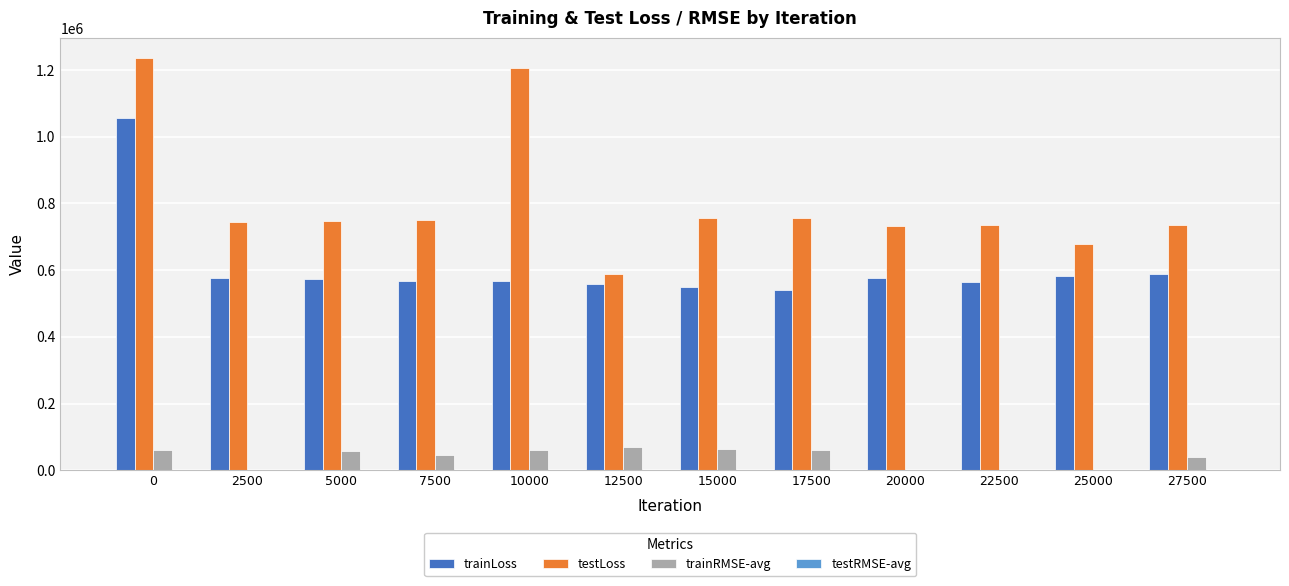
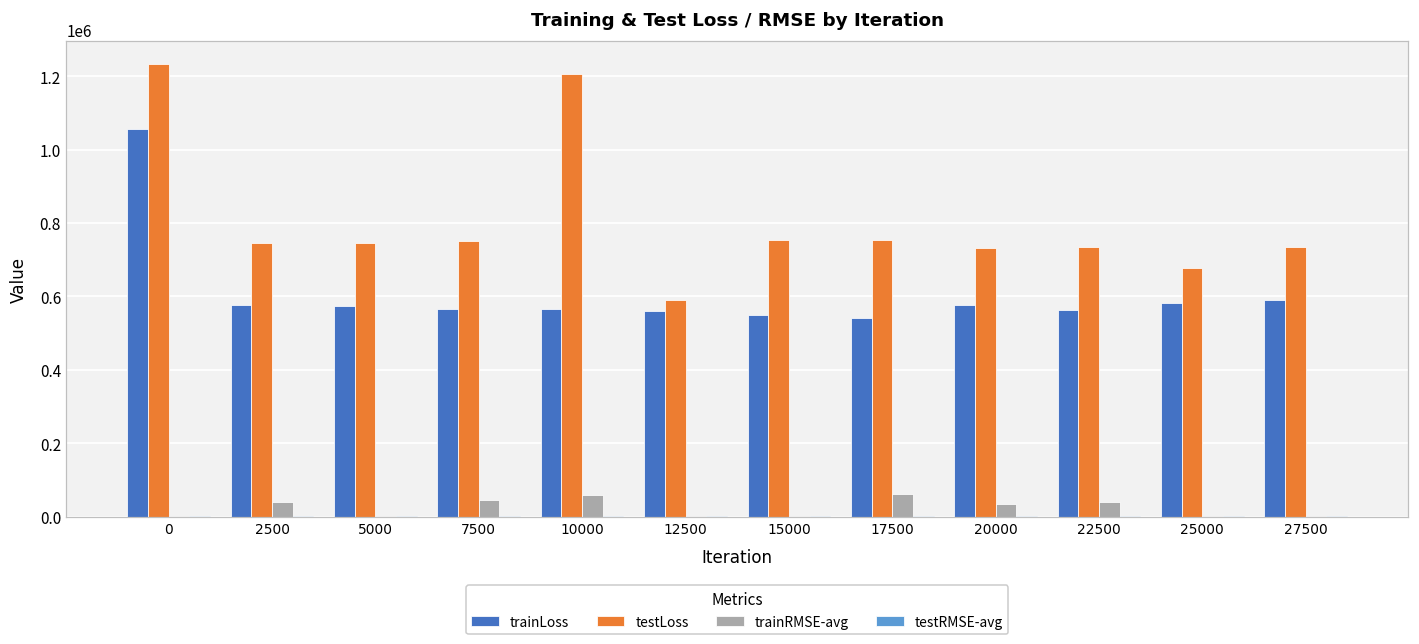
  {
    "testLoss": {
      "0": 1230000,
      "2500": 740000,
      "5000": 750000,
      "7500": 750000,
      "10000": 1210000,
      "12500": 590000,
      "15000": 760000,
      "17500": 750000,
      "20000": 730000,
      "22500": 740000,
      "25000": 680000,
      "27500": 730000
    },
    "trainRMSE-avg": {
-     "0": 60000,
-     "2500": 0,
-     "5000": 60000,
+     "0": 0,
+     "2500": 40000,
+     "5000": 0,
      "7500": 50000,
      "10000": 60000,
-     "12500": 70000,
-     "15000": 60000,
+     "12500": 0,
+     "15000": 0,
      "17500": 60000,
-     "20000": 0,
-     "22500": 0,
-     "27500": 40000
+     "20000": 40000,
+     "22500": 40000,
+     "27500": 0
    }
  }
